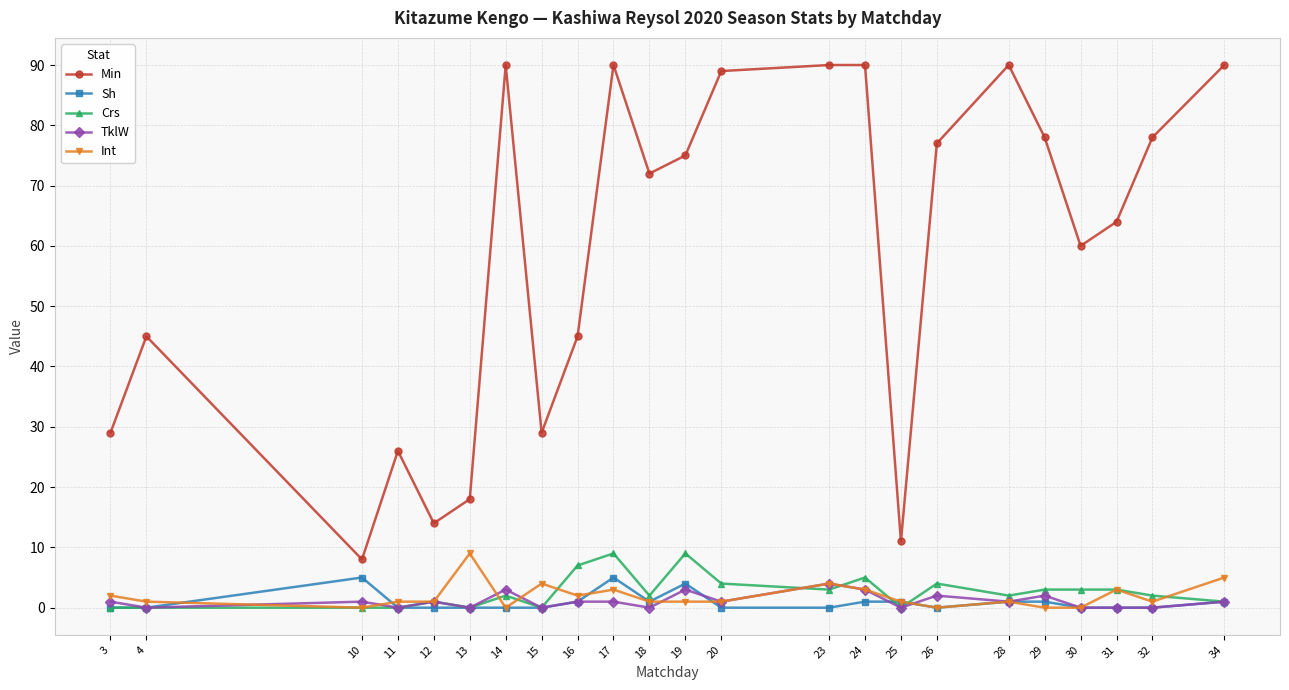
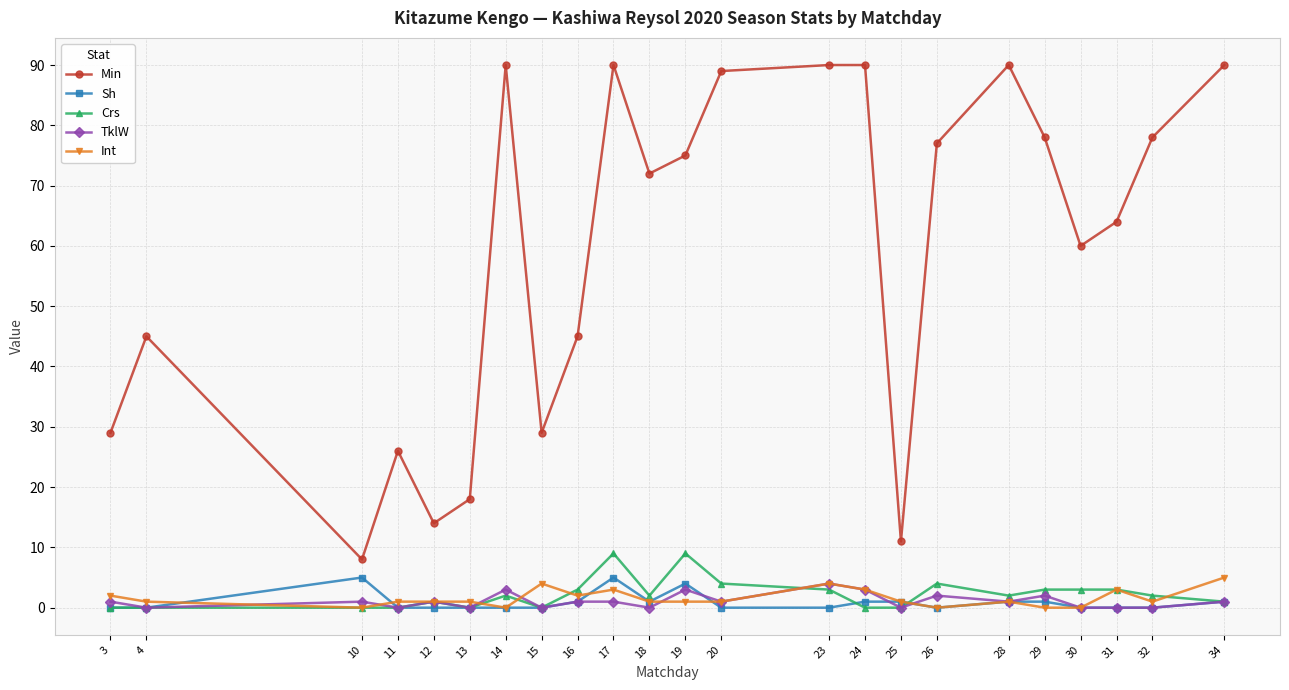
  {
    "Min": {
      "3": 29,
      "4": 45,
      "10": 8,
      "11": 26,
      "12": 14,
      "13": 18,
      "14": 90,
      "15": 29,
      "16": 45,
      "17": 90,
      "18": 72,
      "19": 75,
      "20": 89,
      "23": 90,
      "24": 90,
      "25": 11,
      "26": 77,
      "28": 90,
      "29": 78,
      "30": 60,
      "31": 64,
      "32": 78,
      "34": 90
    },
    "Sh": {
      "10": 5,
      "12": 0,
      "17": 5,
      "19": 4,
      "20": 0,
      "23": 0,
      "24": 1,
      "29": 1
    },
    "Crs": {
      "14": 2,
-     "16": 7,
+     "16": 3,
      "17": 9,
      "18": 2,
      "19": 9,
      "20": 4,
      "23": 3,
-     "24": 5,
+     "24": 0,
      "26": 4,
      "28": 2,
      "29": 3,
      "30": 3,
      "32": 2
    },
    "TklW": {
      "3": 1,
      "10": 1,
      "14": 3,
      "17": 1,
      "18": 0,
      "19": 3,
      "26": 2,
      "29": 2
    },
    "Int": {
      "3": 2,
      "4": 1,
      "11": 1,
-     "13": 9,
+     "13": 1,
      "15": 4,
      "16": 2,
      "17": 3,
      "19": 1,
      "29": 0,
      "32": 1,
      "34": 5
    }
  }
